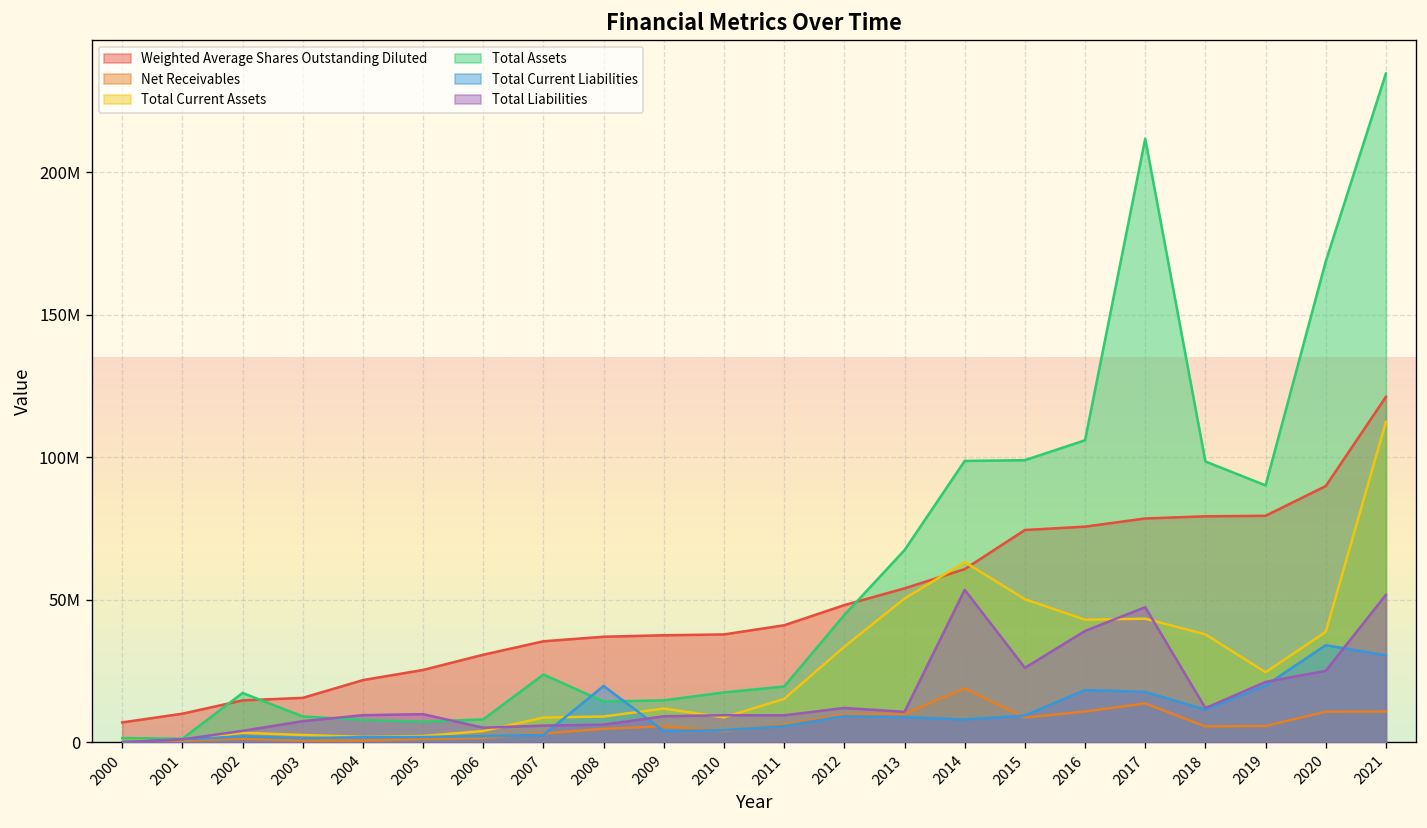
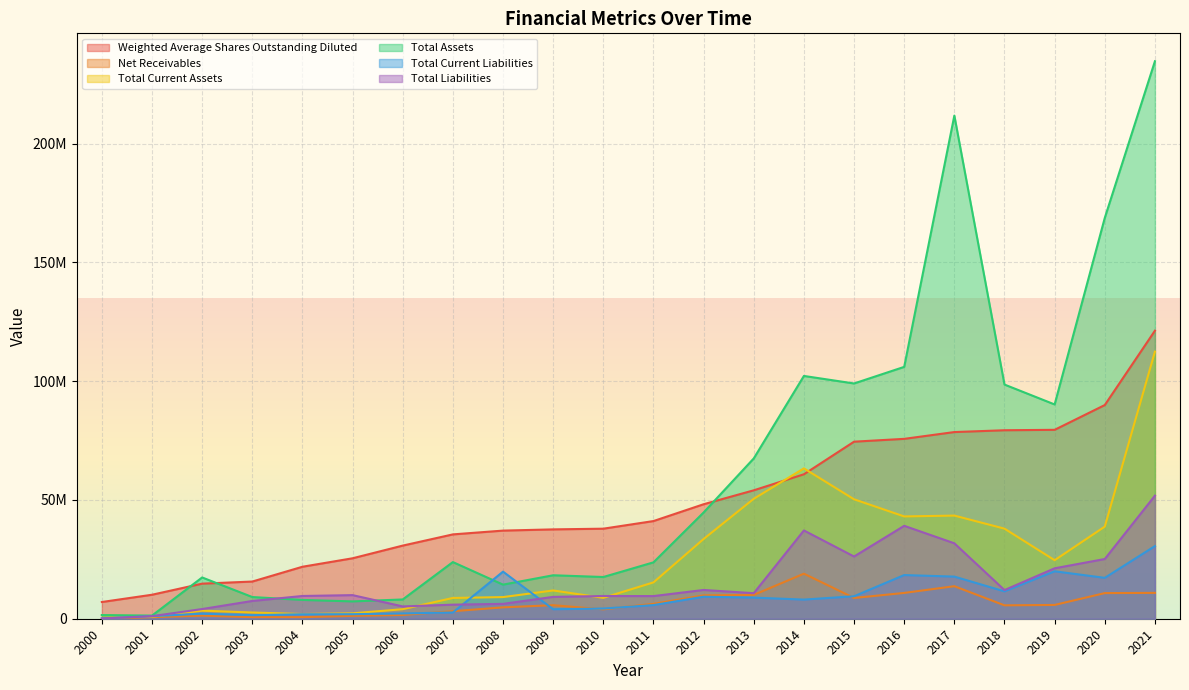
  {
    "Total Assets": {
      "2002": 17000000,
      "2003": 9000000,
      "2004": 8000000,
      "2005": 7000000,
      "2006": 8000000,
      "2007": 24000000,
      "2008": 14000000,
-     "2009": 15000000,
+     "2009": 18000000,
      "2010": 18000000,
-     "2011": 20000000,
+     "2011": 24000000,
      "2012": 45000000,
      "2013": 67000000,
-     "2014": 99000000,
+     "2014": 102000000,
      "2015": 99000000,
      "2016": 106000000,
      "2017": 212000000,
      "2018": 99000000,
      "2019": 90000000,
      "2020": 169000000,
      "2021": 235000000
    },
    "Total Current Liabilities": {
      "2008": 20000000,
      "2009": 4000000,
      "2013": 9000000,
      "2014": 8000000,
      "2016": 18000000,
      "2017": 18000000,
      "2019": 20000000,
-     "2020": 34000000,
+     "2020": 17000000,
      "2021": 31000000
    },
    "Total Liabilities": {
      "2003": 7000000,
      "2004": 10000000,
      "2005": 10000000,
      "2006": 5000000,
      "2007": 6000000,
      "2008": 6000000,
      "2009": 9000000,
      "2011": 10000000,
      "2012": 12000000,
-     "2014": 54000000,
+     "2014": 37000000,
      "2015": 26000000,
      "2016": 39000000,
-     "2017": 47000000,
+     "2017": 32000000,
      "2019": 21000000,
      "2020": 25000000,
      "2021": 52000000
    }
  }
